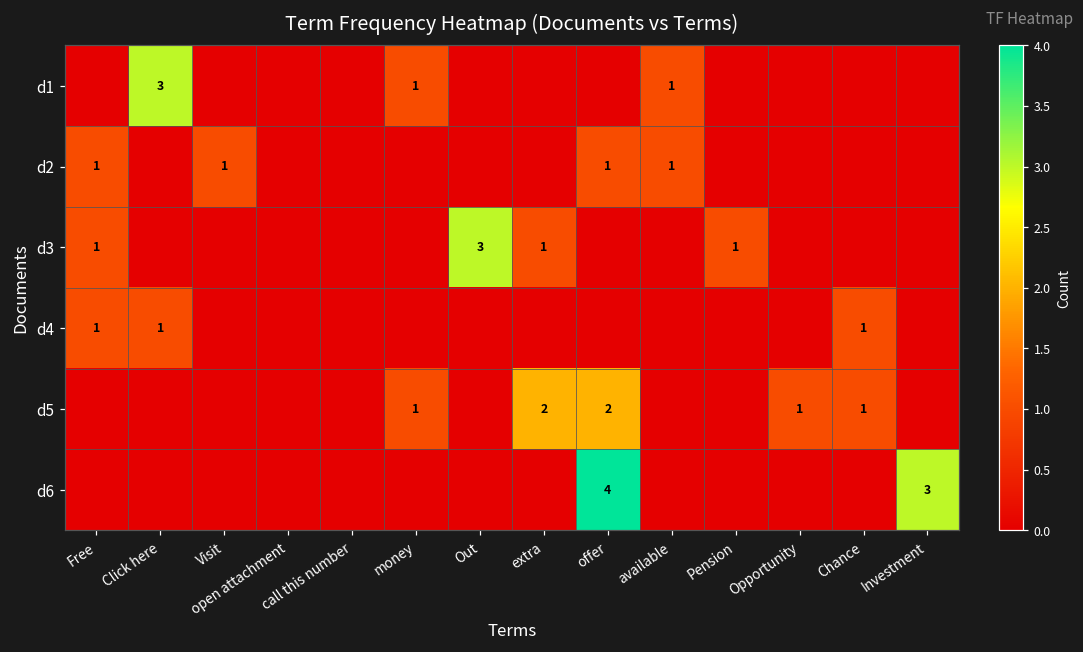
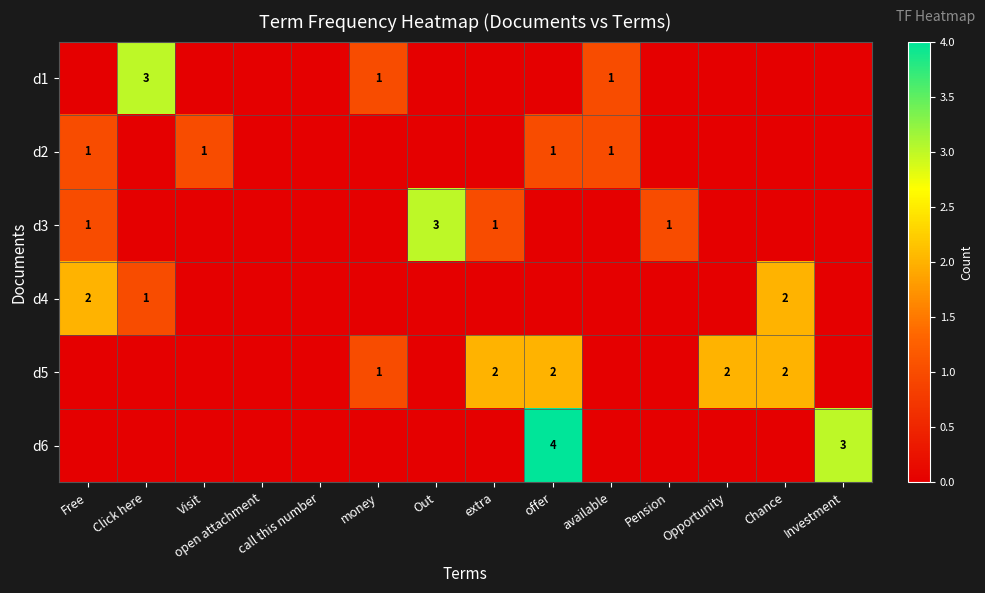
  {
    "d1": {
      "Click here": 3,
      "money": 1,
      "available": 1
    },
    "d2": {
      "Free": 1,
      "Visit": 1,
      "offer": 1,
      "available": 1
    },
    "d3": {
      "Free": 1,
      "Out": 3,
      "extra": 1,
      "Pension": 1
    },
    "d4": {
-     "Free": 1,
+     "Free": 2,
      "Click here": 1,
-     "Chance": 1
+     "Chance": 2
    },
    "d5": {
      "money": 1,
      "extra": 2,
      "offer": 2,
-     "Opportunity": 1,
-     "Chance": 1
+     "Opportunity": 2,
+     "Chance": 2
    },
    "d6": {
      "offer": 4,
      "Investment": 3
    }
  }
